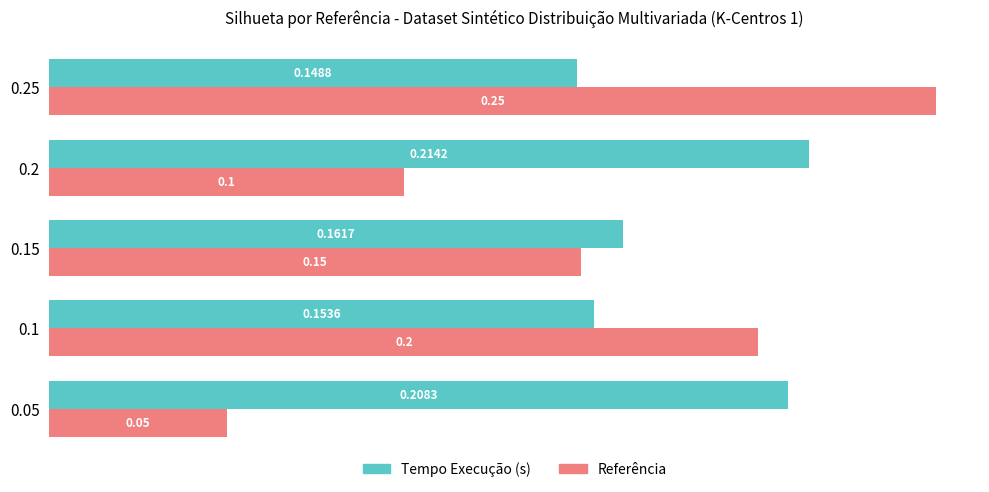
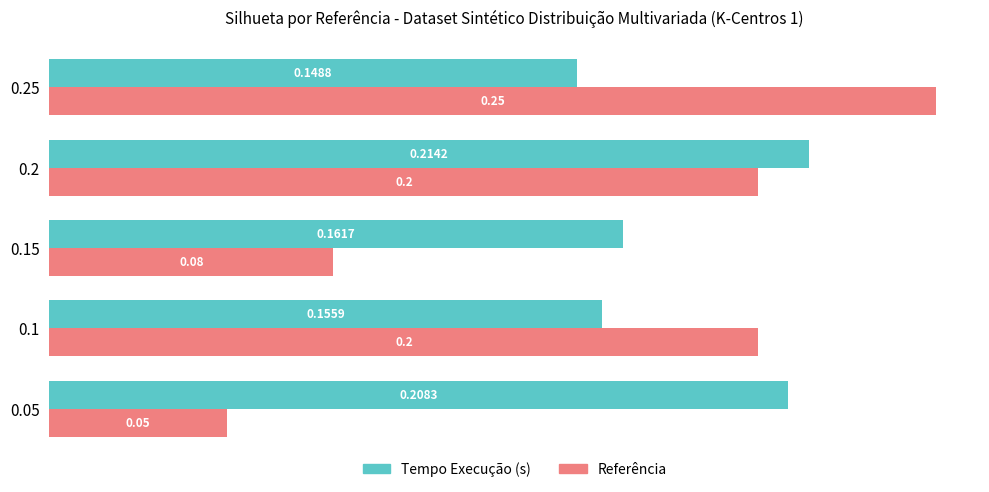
  {
    "Tempo Execução (s)": {
      "0.25": 0.1488,
      "0.2": 0.2142,
      "0.15": 0.1617,
-     "0.1": 0.1536,
+     "0.1": 0.1559,
      "0.05": 0.2083
    },
    "Referência": {
      "0.25": 0.25,
-     "0.2": 0.1,
-     "0.15": 0.15,
+     "0.2": 0.2,
+     "0.15": 0.08,
      "0.1": 0.2,
      "0.05": 0.05
    }
  }
